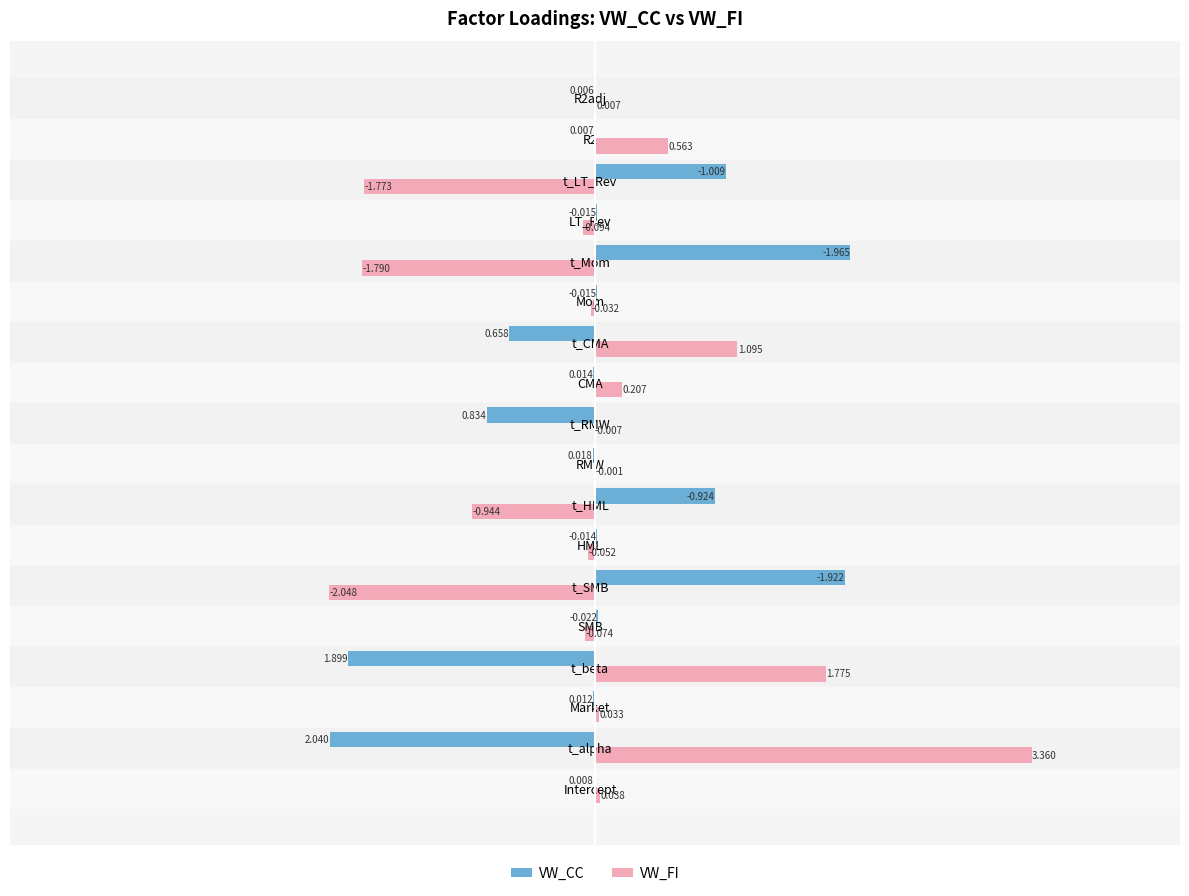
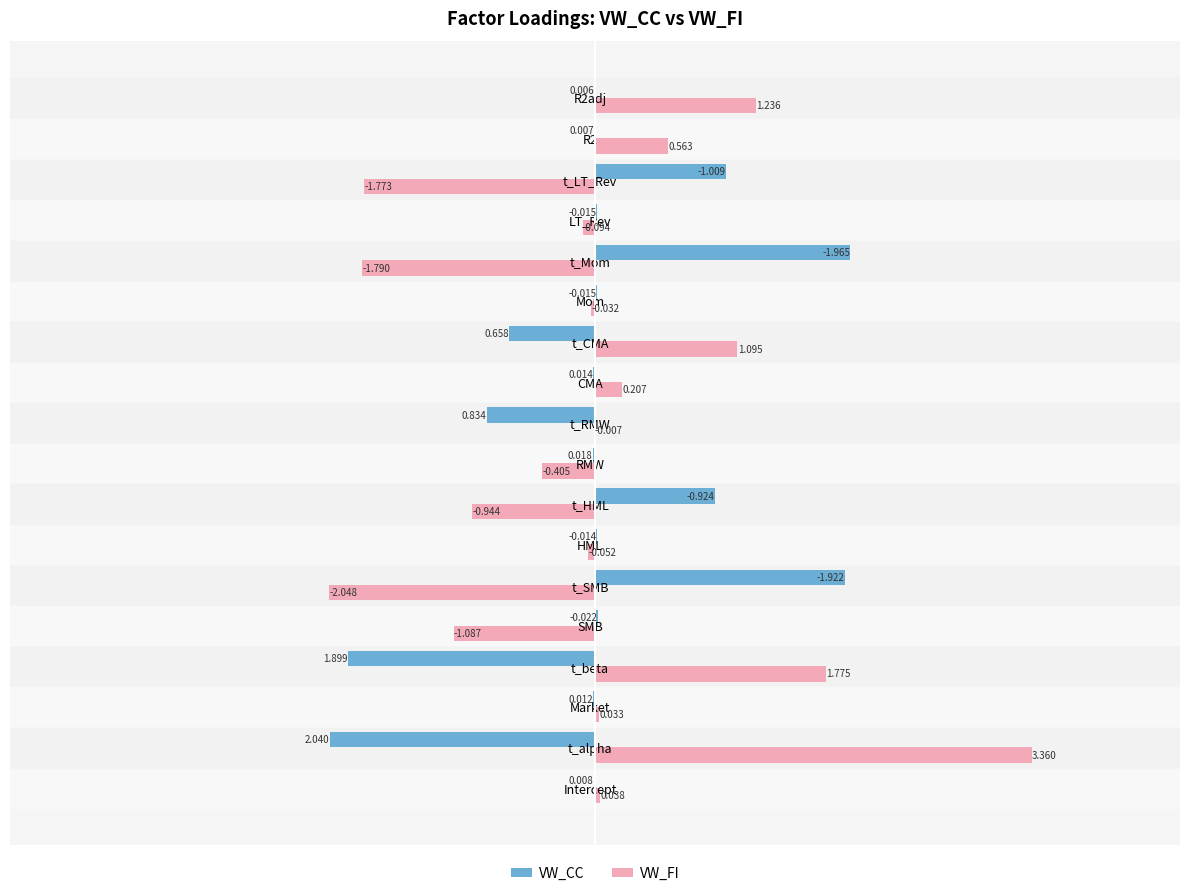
  {
    "VW_FI": {
-     "R2adj": 0.007,
+     "R2adj": 1.236,
      "R2": 0.563,
      "t_LT_Rev": -1.773,
      "LT_Rev": -0.094,
      "t_Mom": -1.790,
      "Mom": -0.032,
      "t_CMA": 1.095,
      "CMA": 0.207,
      "t_RMW": -0.007,
-     "RMW": -0.001,
+     "RMW": -0.405,
      "t_HML": -0.944,
      "HML": -0.052,
      "t_SMB": -2.048,
-     "SMB": -0.074,
+     "SMB": -1.087,
      "t_beta": 1.775,
      "Market": 0.033,
      "t_alpha": 3.360,
      "Intercept": 0.038
    }
  }
